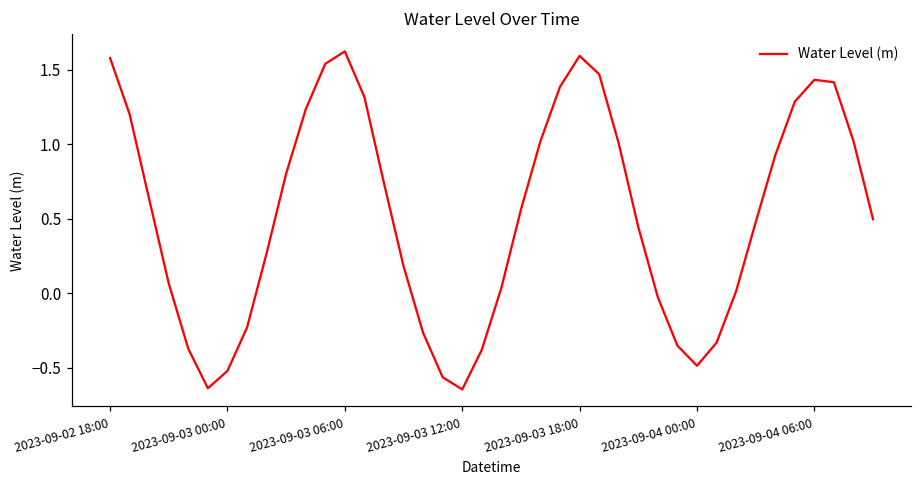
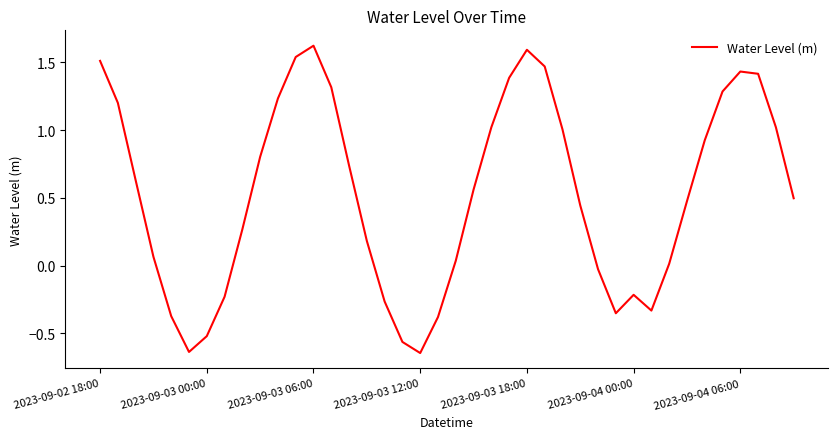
  {
-   "2023-09-02 18:00": 1.58,
+   "2023-09-02 18:00": 1.51,
    "2023-09-03 00:00": -0.52,
    "2023-09-03 06:00": 1.62,
    "2023-09-03 12:00": -0.64,
    "2023-09-03 18:00": 1.59,
-   "2023-09-04 00:00": -0.49,
+   "2023-09-04 00:00": -0.22,
    "2023-09-04 06:00": 1.43
  }
